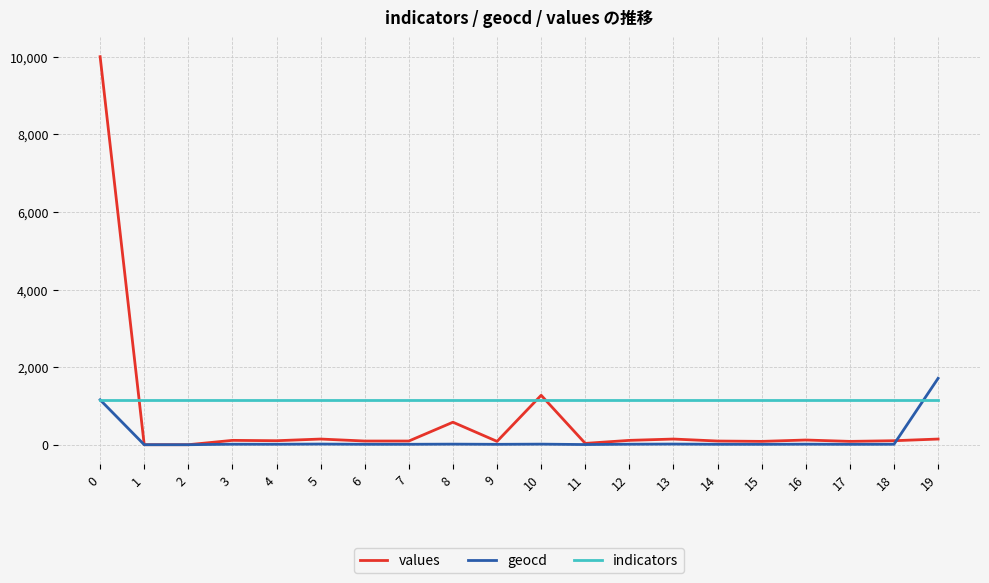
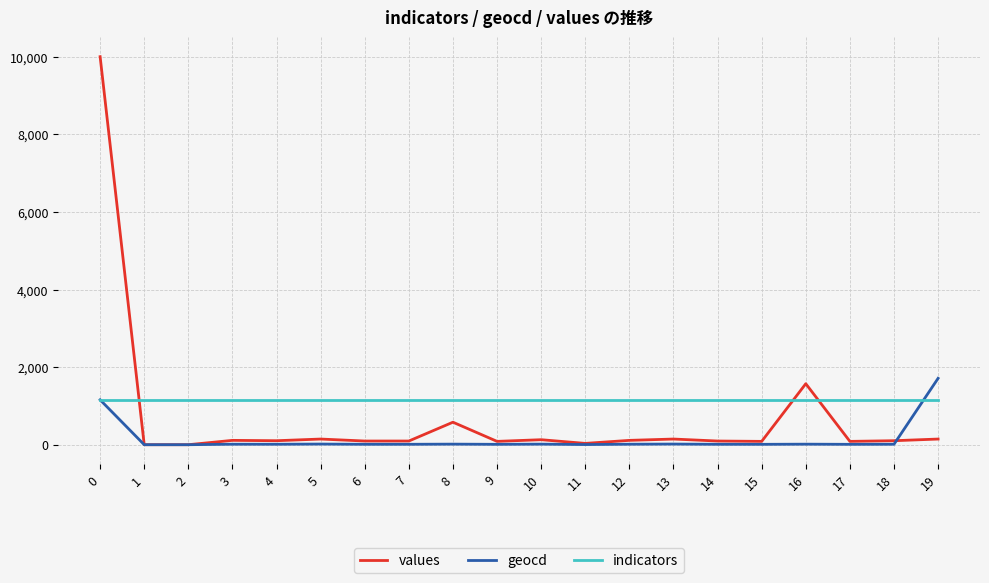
  {
    "values": {
      "0": "10,000",
      "3": "100",
      "4": "100",
      "5": "100",
      "6": "100",
      "7": "100",
      "8": "600",
      "9": "100",
-     "10": "1,300",
+     "10": "100",
      "12": "100",
      "13": "100",
      "14": "100",
      "15": "100",
-     "16": "100",
+     "16": "1,600",
      "17": "100",
      "18": "100",
      "19": "100"
    },
    "geocd": {
      "3": "0",
      "4": "0",
      "5": "0",
      "6": "0",
      "7": "0",
      "8": "0",
      "9": "0",
      "10": "0",
      "12": "0",
      "13": "0",
      "14": "0",
      "15": "0",
      "16": "0",
      "17": "0",
      "18": "0",
      "19": "1,700"
    },
    "indicators": {
      "1": "1,200",
      "2": "1,200",
      "3": "1,200",
      "4": "1,200",
      "5": "1,200",
      "6": "1,200",
      "7": "1,200",
      "8": "1,200",
      "9": "1,200",
      "10": "1,200",
      "11": "1,200",
      "12": "1,200",
      "13": "1,200",
      "14": "1,200",
      "15": "1,200",
      "16": "1,200",
      "17": "1,200",
      "18": "1,200",
      "19": "1,200"
    }
  }
